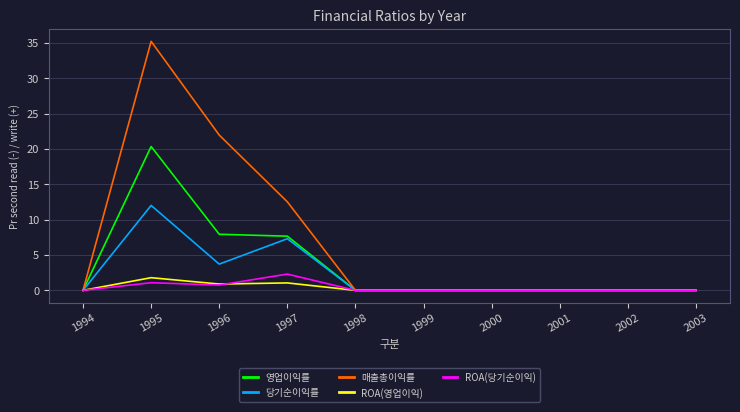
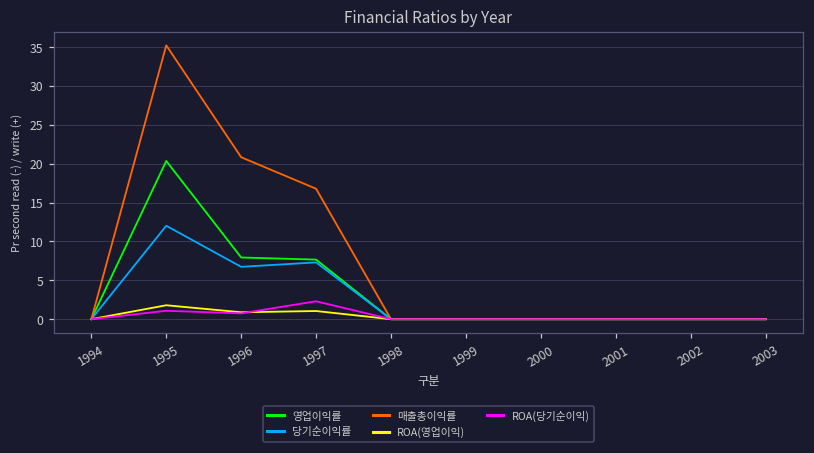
  {
    "영업이익률": {
      "1995": 20,
      "1996": 8
    },
    "당기순이익률": {
      "1995": 12,
-     "1996": 4
+     "1996": 7
    },
    "매출총이익률": {
      "1995": 35,
-     "1996": 22,
-     "1997": 13
+     "1996": 21,
+     "1997": 17
    },
    "ROA(영업이익)": {
      "1995": 2,
      "1997": 1
    },
    "ROA(당기순이익)": {
      "1995": 1,
      "1997": 2
    }
  }
